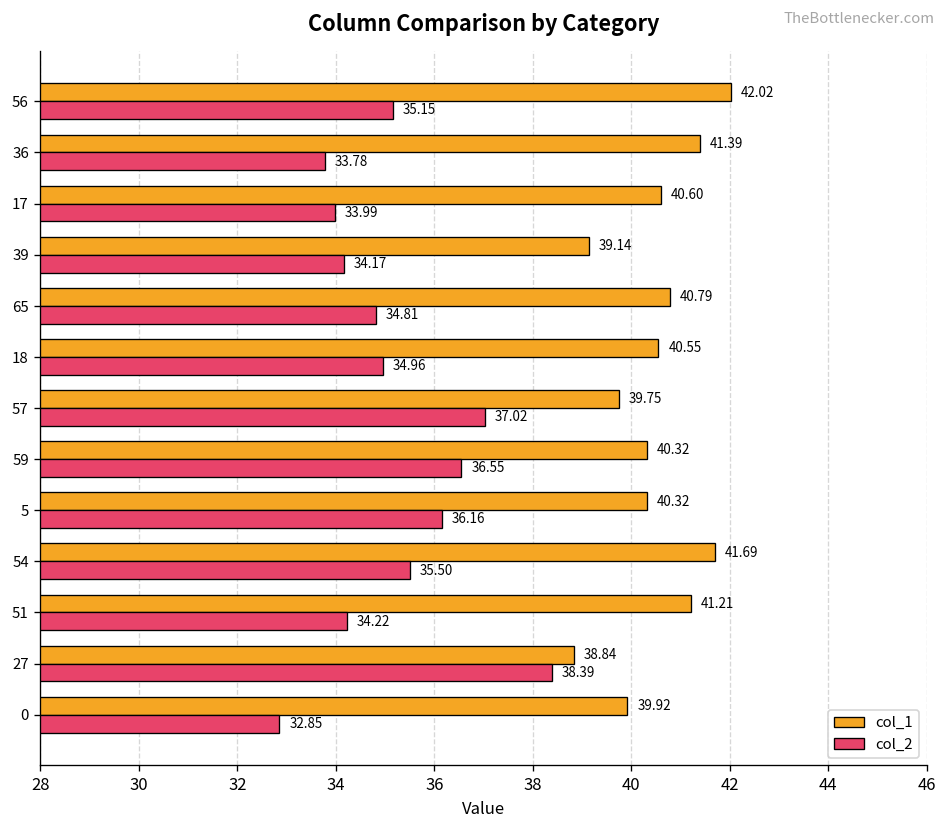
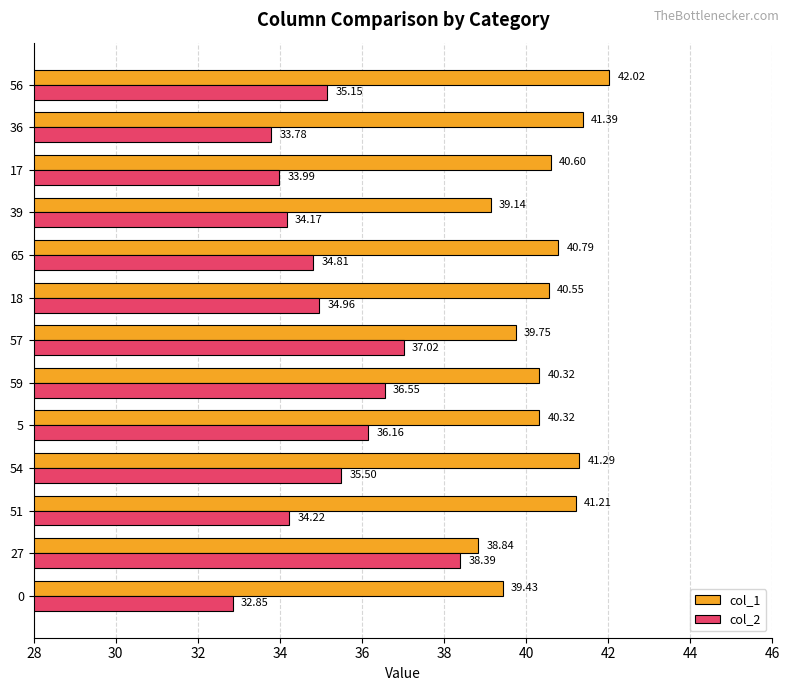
  {
    "col_1": {
      "56": 42.02,
      "36": 41.39,
      "17": 40.60,
      "39": 39.14,
      "65": 40.79,
      "18": 40.55,
      "57": 39.75,
      "59": 40.32,
      "5": 40.32,
-     "54": 41.69,
+     "54": 41.29,
      "51": 41.21,
      "27": 38.84,
-     "0": 39.92
+     "0": 39.43
    },
    "col_2": {
      "56": 35.15,
      "36": 33.78,
      "17": 33.99,
      "39": 34.17,
      "65": 34.81,
      "18": 34.96,
      "57": 37.02,
      "59": 36.55,
      "5": 36.16,
      "54": 35.50,
      "51": 34.22,
      "27": 38.39,
      "0": 32.85
    }
  }
